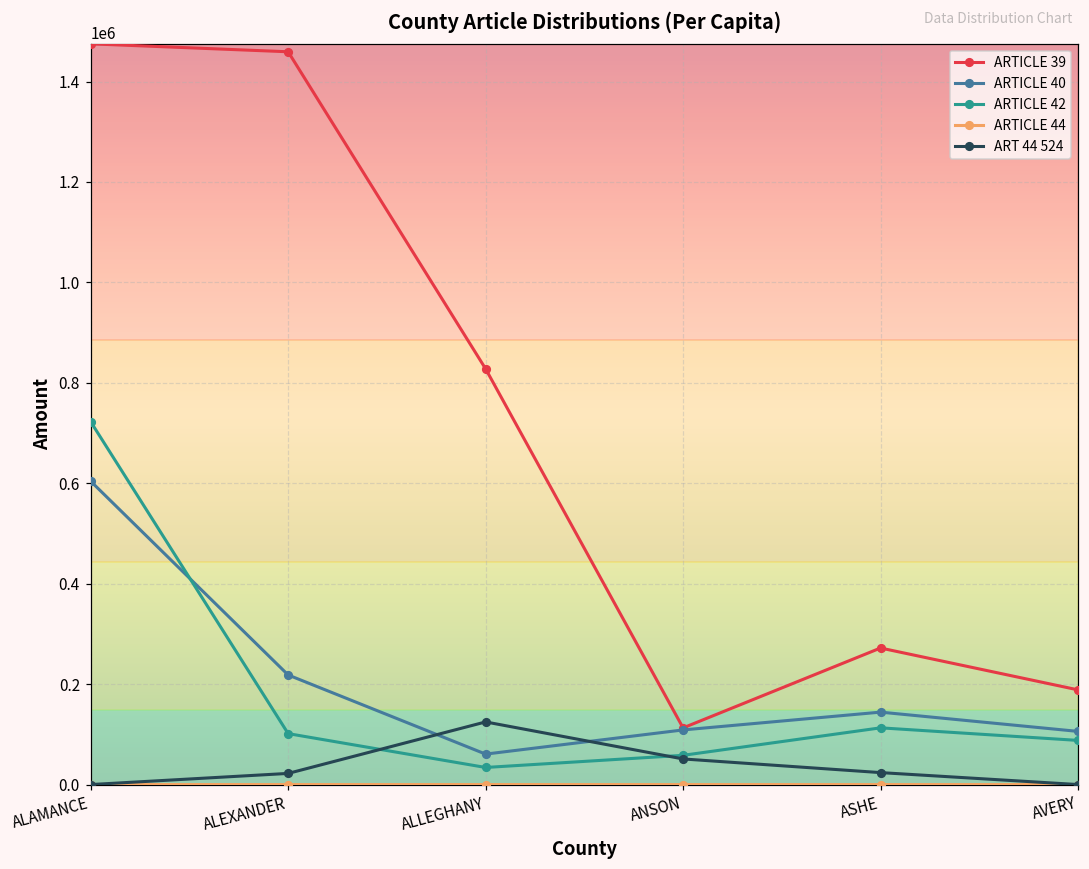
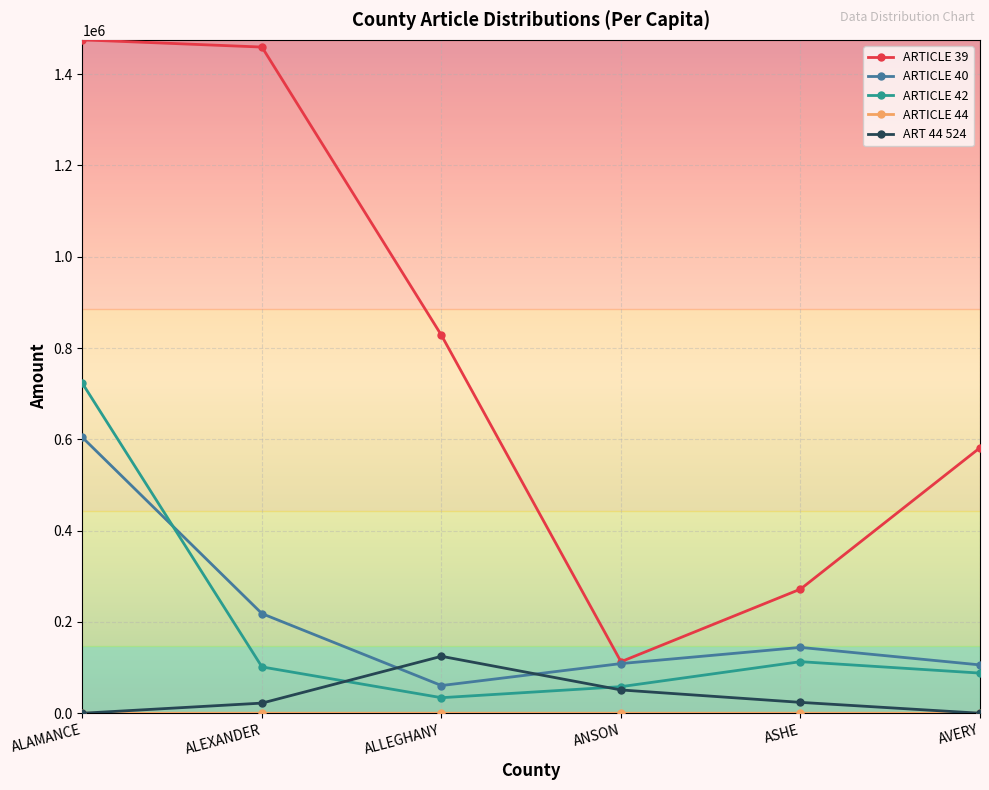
  {
    "ARTICLE 39": {
      "ALAMANCE": 1480000,
      "ALEXANDER": 1460000,
      "ALLEGHANY": 830000,
      "ASHE": 270000,
-     "AVERY": 190000
+     "AVERY": 580000
    },
    "ARTICLE 44": {
      "ALEXANDER": 0,
      "ALLEGHANY": 0,
      "ANSON": 0,
      "ASHE": 0
    },
    "ART 44 524": {
      "ALEXANDER": 20000,
      "ALLEGHANY": 120000,
      "ANSON": 50000,
      "ASHE": 20000
    }
  }
